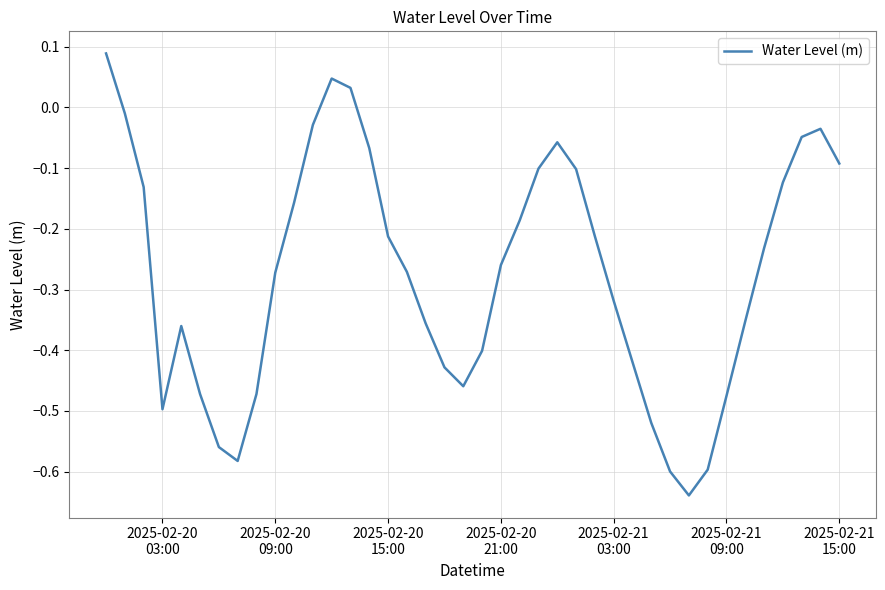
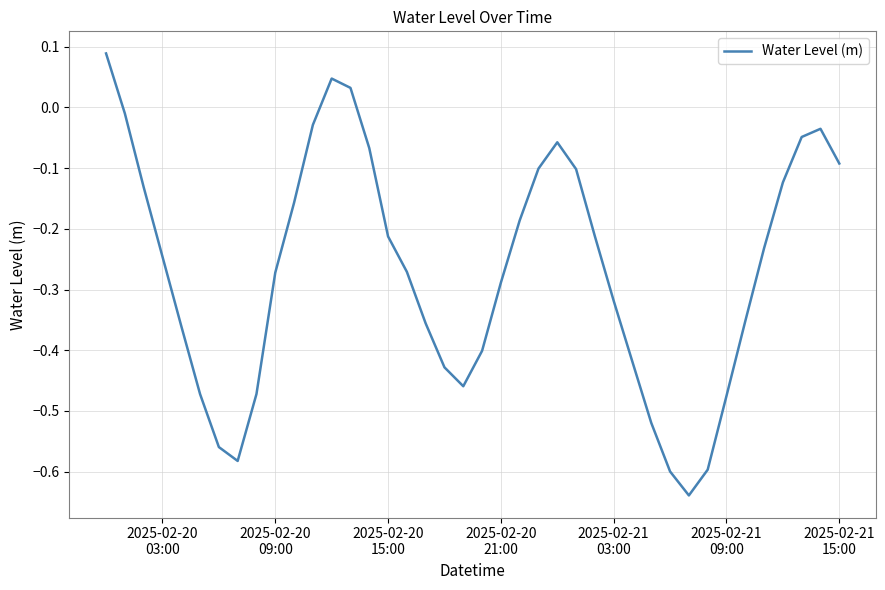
  {
-   "2025-02-20 03:00": -0.50,
+   "2025-02-20 03:00": -0.25,
    "2025-02-20 09:00": -0.27,
    "2025-02-20 15:00": -0.21,
-   "2025-02-20 21:00": -0.26,
+   "2025-02-20 21:00": -0.29,
    "2025-02-21 03:00": -0.32,
    "2025-02-21 09:00": -0.48,
    "2025-02-21 15:00": -0.09
  }
